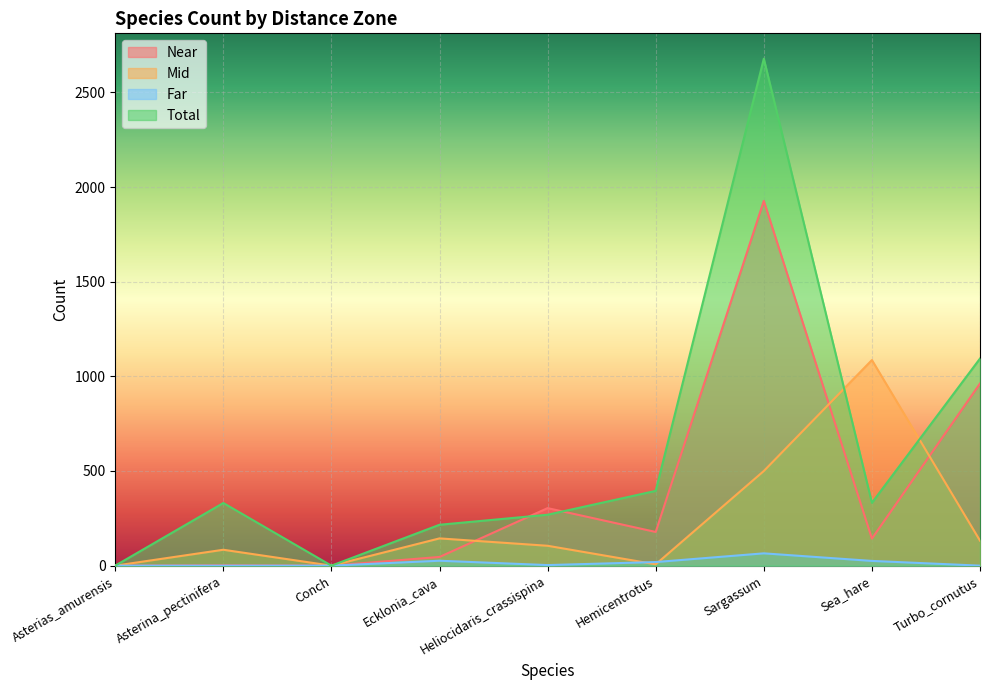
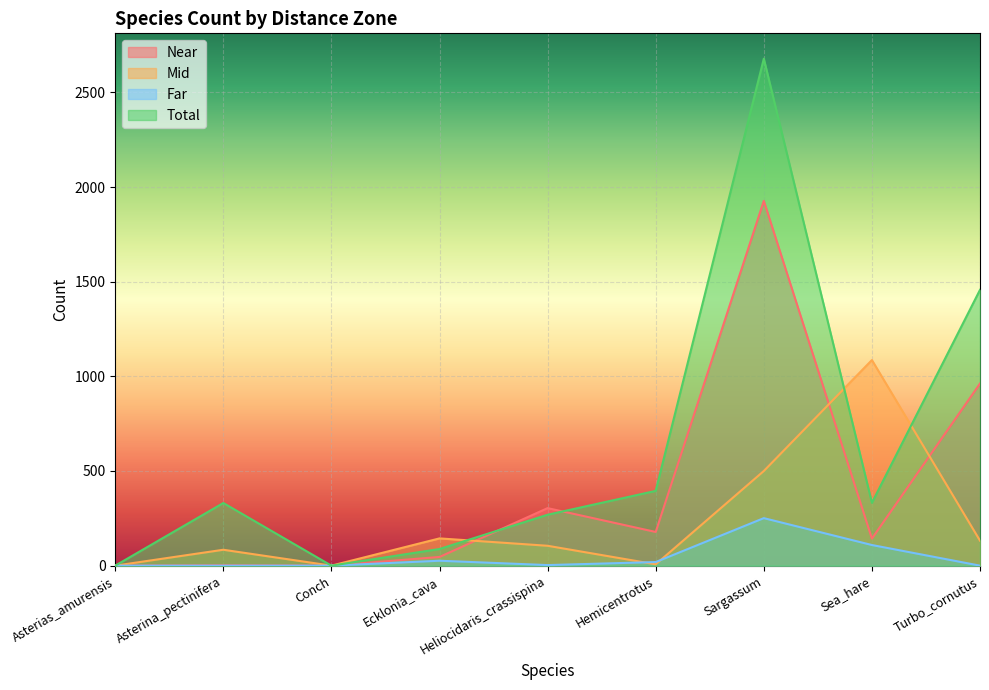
  {
    "Far": {
      "Ecklonia_cava": 30,
      "Heliocidaris_crassispina": 0,
-     "Sargassum": 70,
-     "Sea_hare": 30,
+     "Sargassum": 250,
+     "Sea_hare": 110,
      "Turbo_cornutus": 0
    },
    "Total": {
      "Asterina_pectinifera": 330,
-     "Ecklonia_cava": 220,
+     "Ecklonia_cava": 90,
      "Heliocidaris_crassispina": 270,
      "Hemicentrotus": 400,
      "Sargassum": 2680,
      "Sea_hare": 330,
-     "Turbo_cornutus": 1090
+     "Turbo_cornutus": 1460
    }
  }
